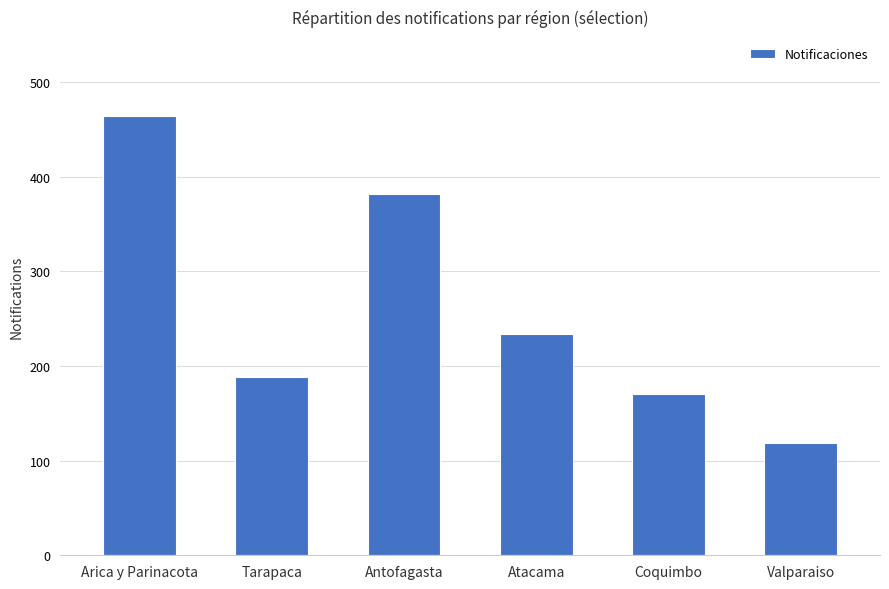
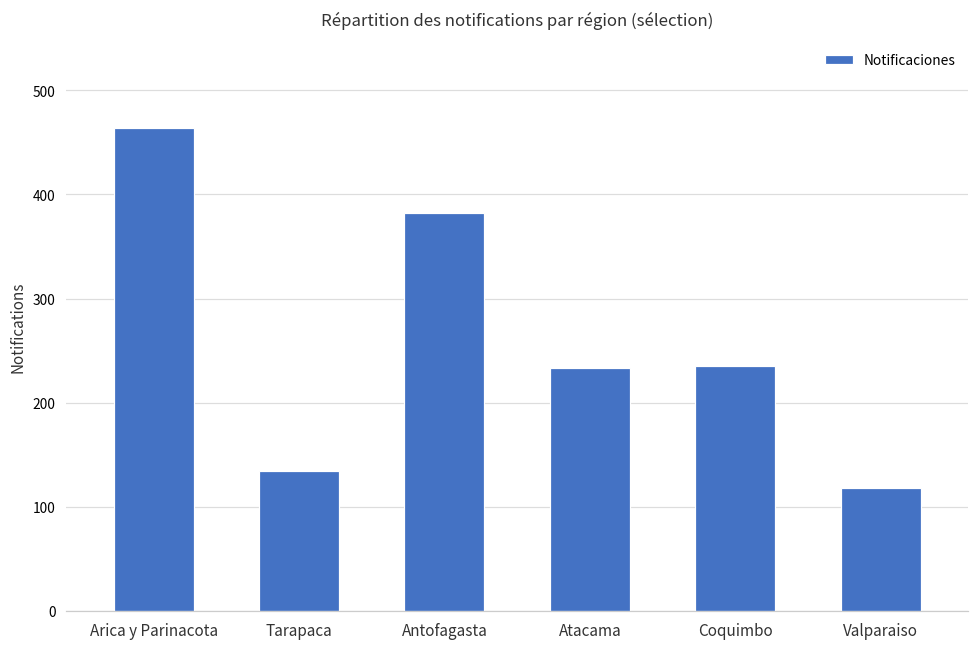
  {
    "Arica y Parinacota": 460,
-   "Tarapaca": 190,
+   "Tarapaca": 130,
    "Antofagasta": 380,
    "Atacama": 230,
-   "Coquimbo": 170,
+   "Coquimbo": 240,
    "Valparaiso": 120
  }
